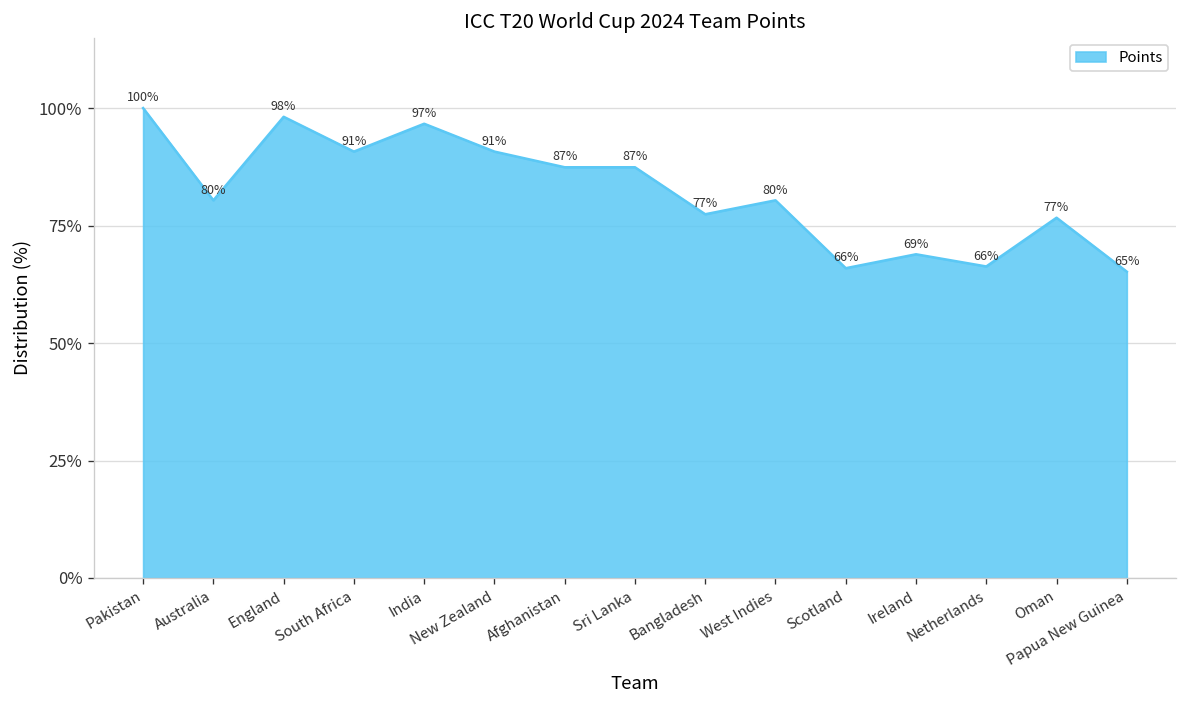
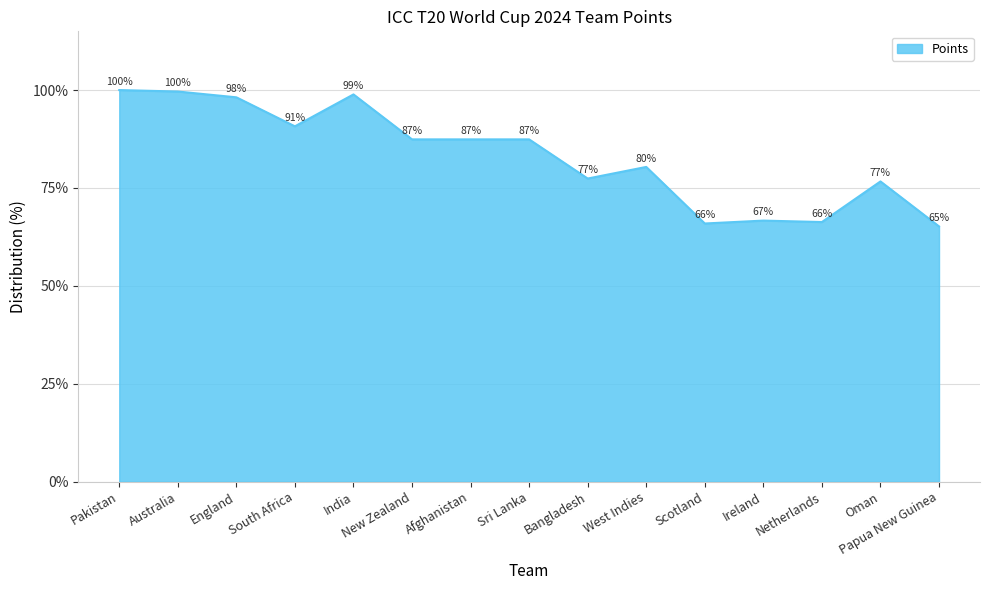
  {
    "Pakistan": "100%",
-   "Australia": "80%",
+   "Australia": "100%",
    "England": "98%",
    "South Africa": "91%",
-   "India": "97%",
-   "New Zealand": "91%",
+   "India": "99%",
+   "New Zealand": "87%",
    "Afghanistan": "87%",
    "Sri Lanka": "87%",
    "Bangladesh": "77%",
    "West Indies": "80%",
    "Scotland": "66%",
-   "Ireland": "69%",
+   "Ireland": "67%",
    "Netherlands": "66%",
    "Oman": "77%",
    "Papua New Guinea": "65%"
  }
